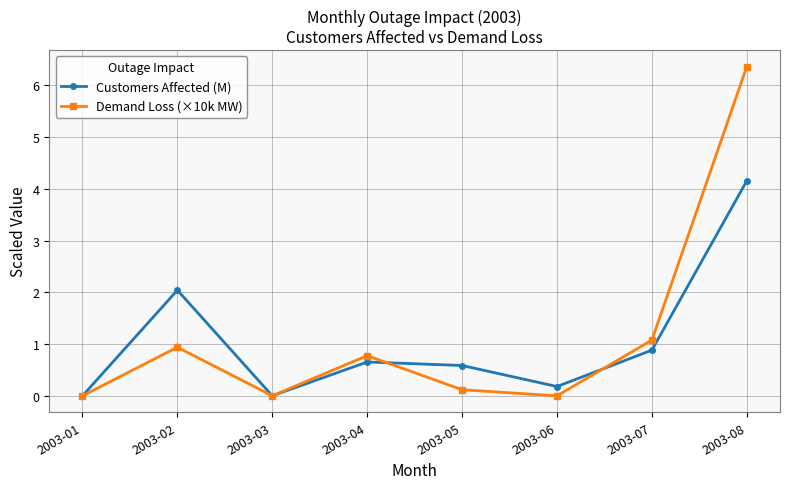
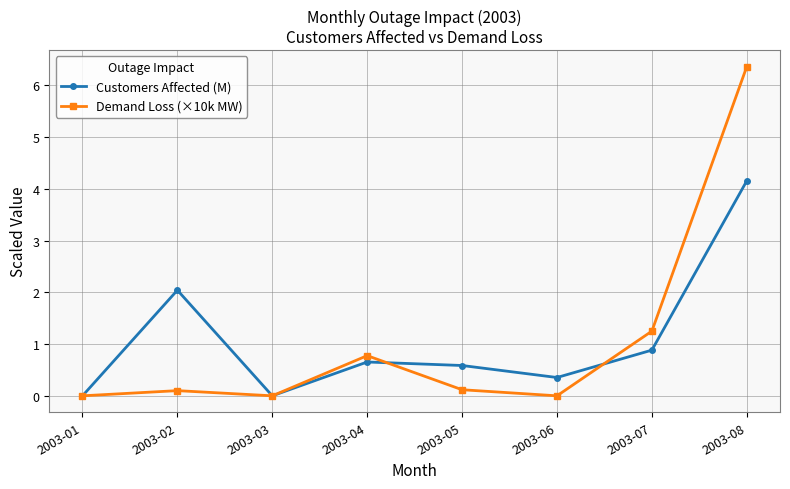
  {
    "Customers Affected (M)": {
      "2003-02": 2.0,
      "2003-04": 0.7,
      "2003-05": 0.6,
-     "2003-06": 0.2,
+     "2003-06": 0.4,
      "2003-07": 0.9,
      "2003-08": 4.2
    },
    "Demand Loss (×10k MW)": {
-     "2003-02": 0.9,
+     "2003-02": 0.1,
      "2003-04": 0.8,
      "2003-05": 0.1,
      "2003-06": 0.0,
-     "2003-07": 1.1,
+     "2003-07": 1.2,
      "2003-08": 6.4
    }
  }
